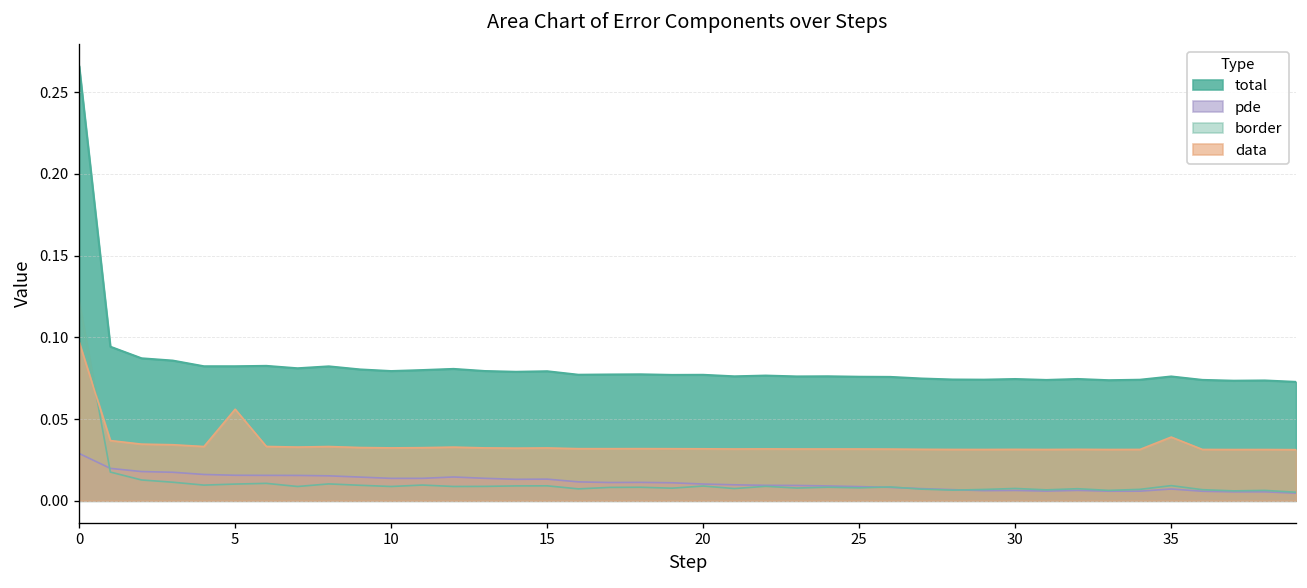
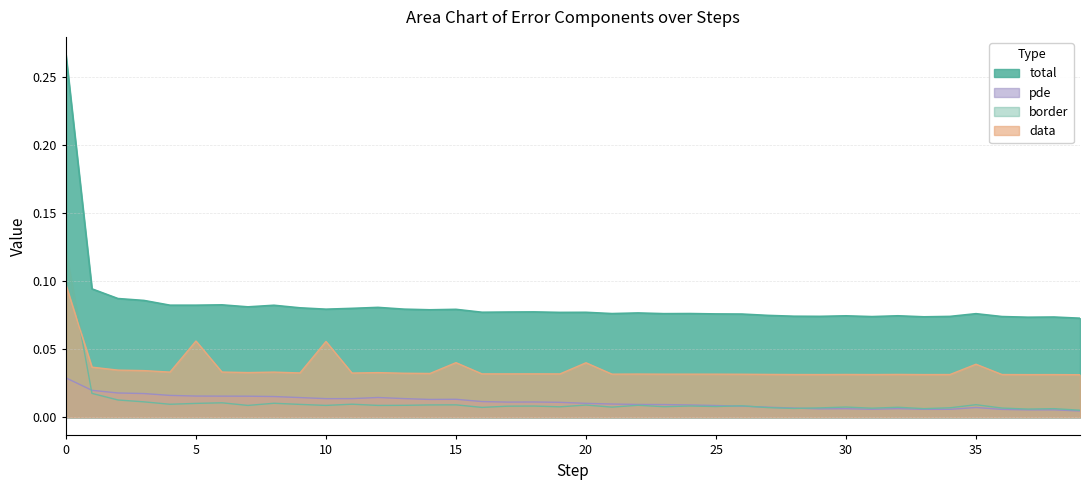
  {
    "data": {
      "0": 0.097,
      "5": 0.056,
-     "10": 0.032,
-     "15": 0.032,
-     "20": 0.032,
+     "10": 0.056,
+     "15": 0.040,
+     "20": 0.040,
      "25": 0.032,
      "30": 0.031,
      "35": 0.039
    }
  }
